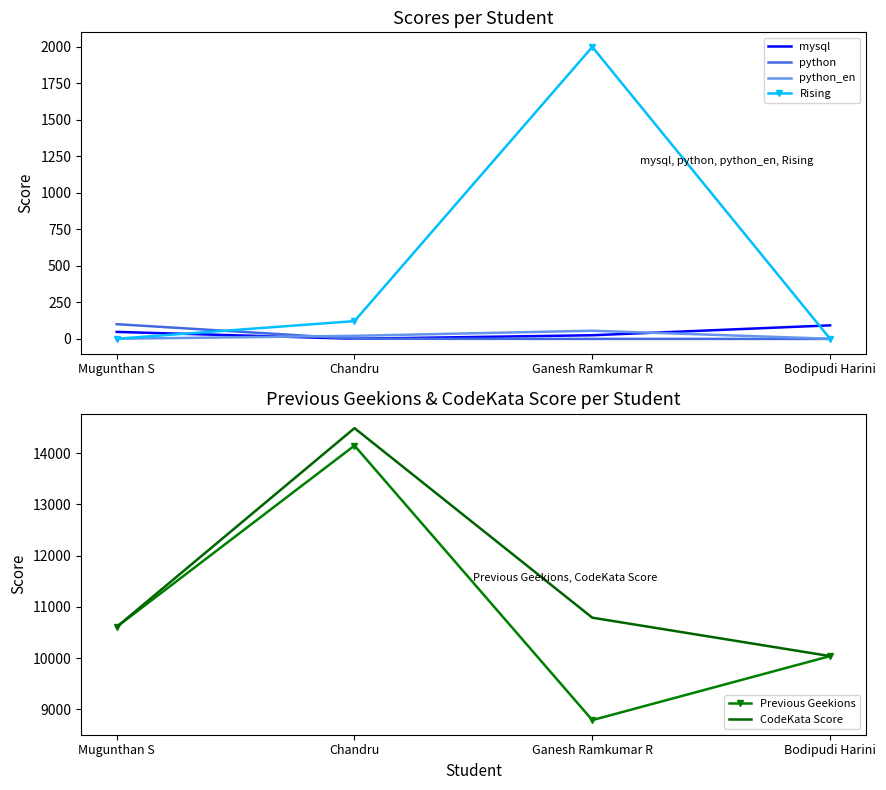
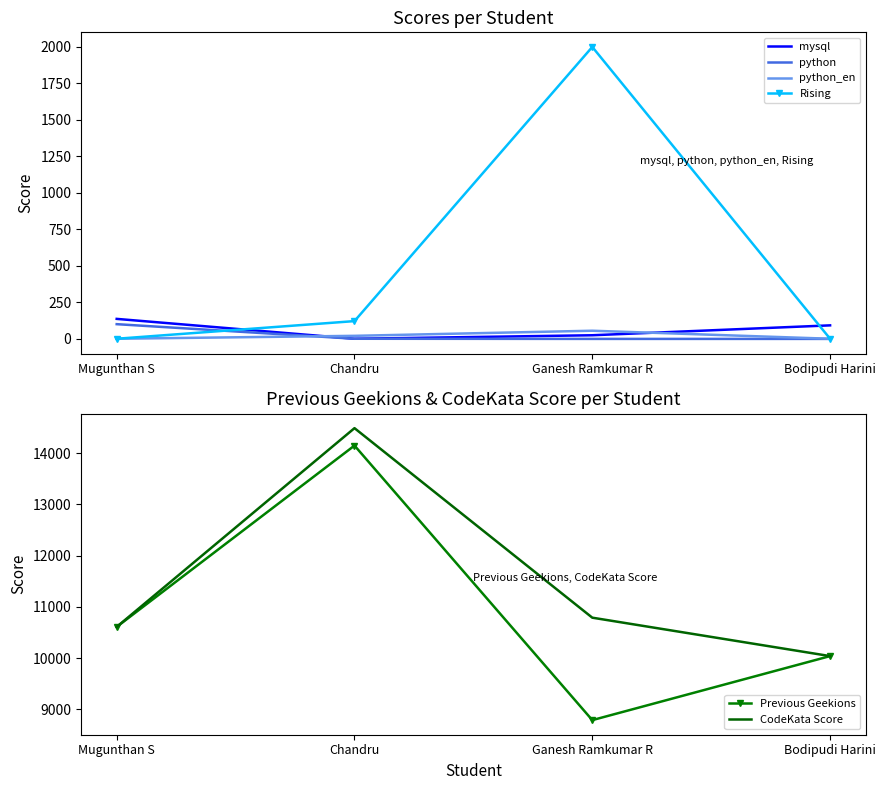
  {
    "Scores per Student": {
      "mysql": {
-       "Mugunthan S": 50,
+       "Mugunthan S": 140,
        "Ganesh Ramkumar R": 20,
        "Bodipudi Harini": 90
      },
      "Rising": {
        "Chandru": 120,
        "Ganesh Ramkumar R": 2000
      }
    }
  }
